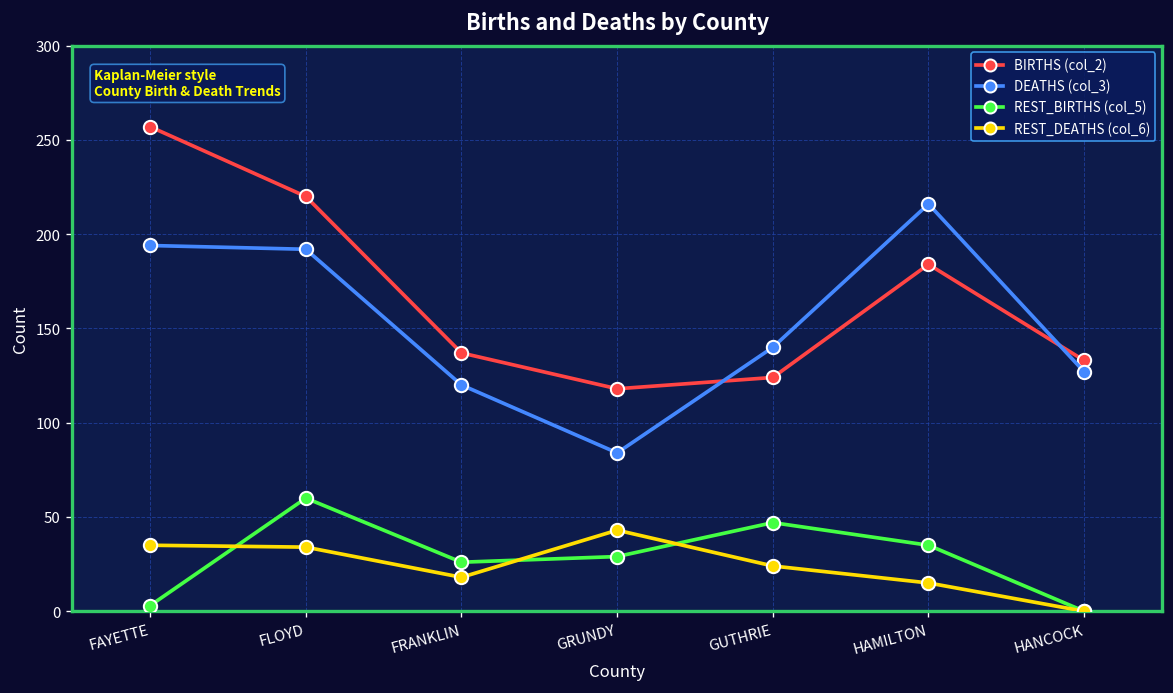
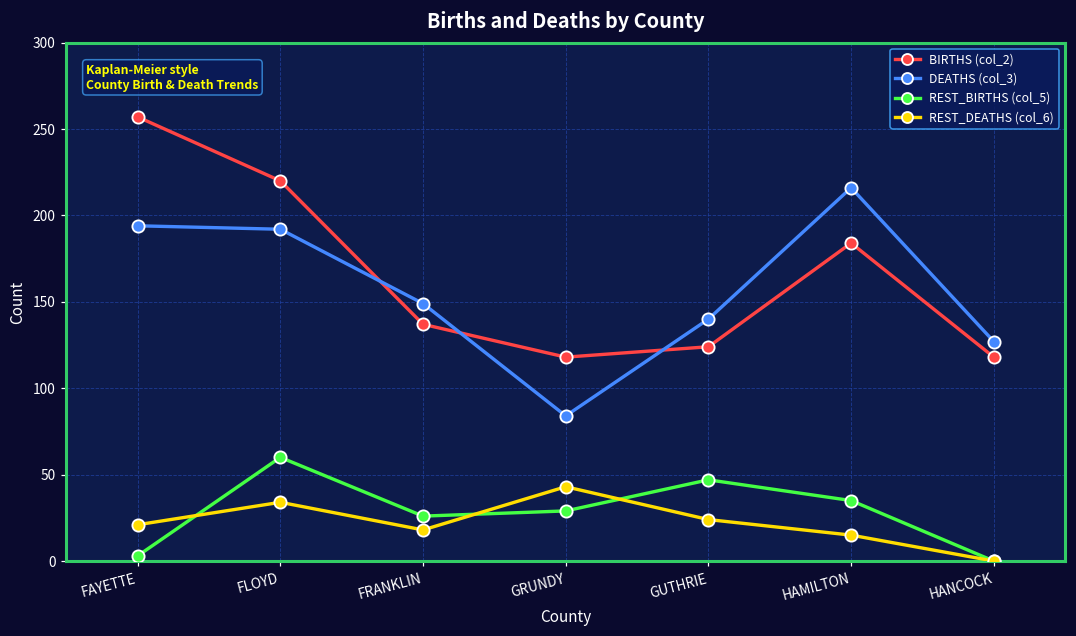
  {
    "BIRTHS (col_2)": {
      "FAYETTE": 257,
      "FLOYD": 220,
      "FRANKLIN": 137,
      "GRUNDY": 118,
      "GUTHRIE": 124,
      "HAMILTON": 184,
-     "HANCOCK": 133
+     "HANCOCK": 118
    },
    "DEATHS (col_3)": {
      "FAYETTE": 194,
      "FLOYD": 192,
-     "FRANKLIN": 120,
+     "FRANKLIN": 149,
      "GRUNDY": 84,
      "GUTHRIE": 140,
      "HAMILTON": 216,
      "HANCOCK": 127
    },
    "REST_BIRTHS (col_5)": {
      "FAYETTE": 3,
      "FLOYD": 60,
      "FRANKLIN": 26,
      "GRUNDY": 29,
      "GUTHRIE": 47,
      "HAMILTON": 35
    },
    "REST_DEATHS (col_6)": {
-     "FAYETTE": 35,
+     "FAYETTE": 21,
      "FLOYD": 34,
      "FRANKLIN": 18,
      "GRUNDY": 43,
      "GUTHRIE": 24,
      "HAMILTON": 15
    }
  }
